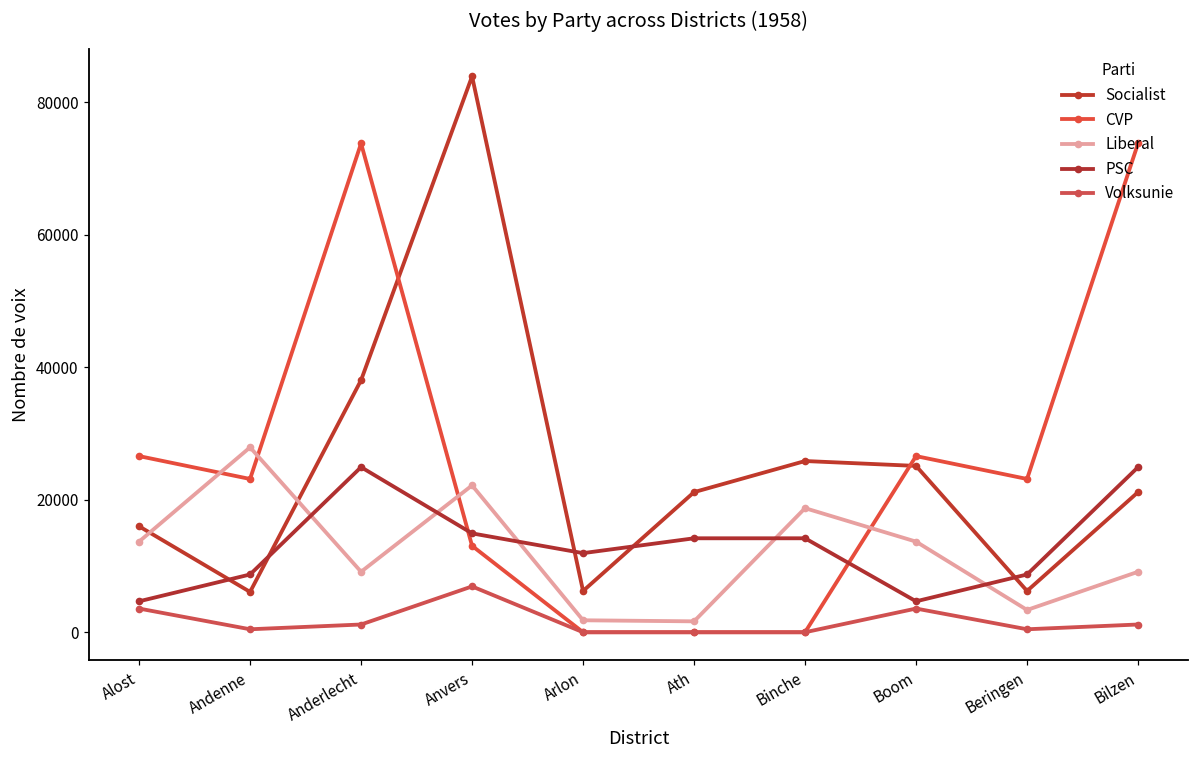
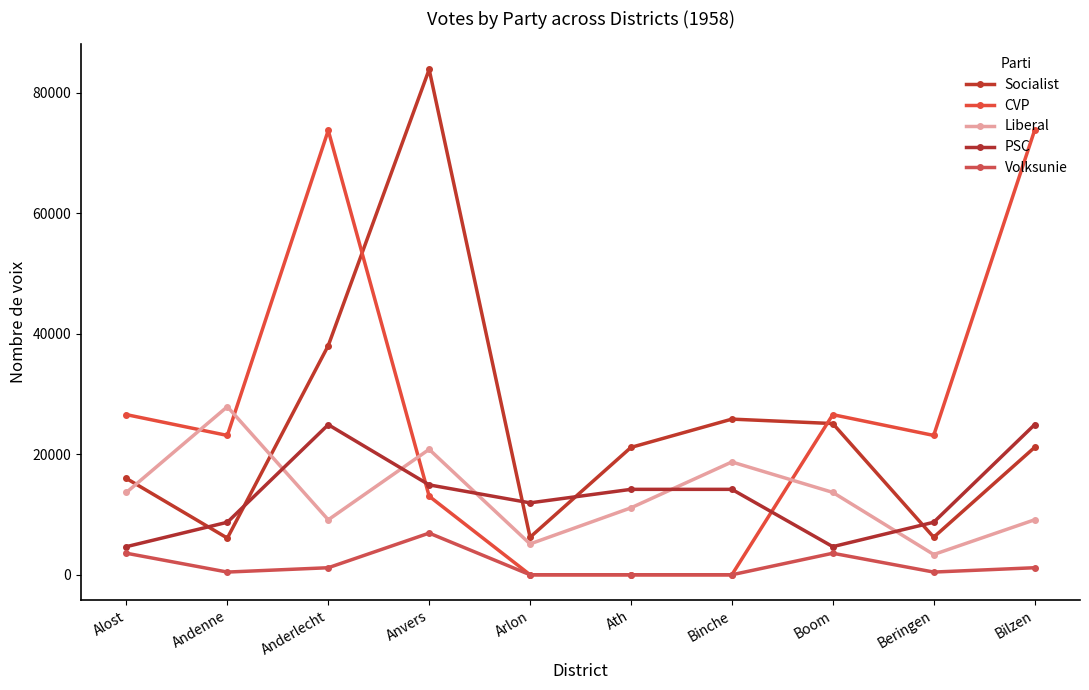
  {
    "Liberal": {
      "Alost": 14000,
      "Andenne": 28000,
      "Anderlecht": 9000,
-     "Anvers": 22000,
-     "Arlon": 2000,
-     "Ath": 2000,
+     "Anvers": 21000,
+     "Arlon": 5000,
+     "Ath": 11000,
      "Binche": 19000,
      "Boom": 14000,
      "Beringen": 3000,
      "Bilzen": 9000
    }
  }
